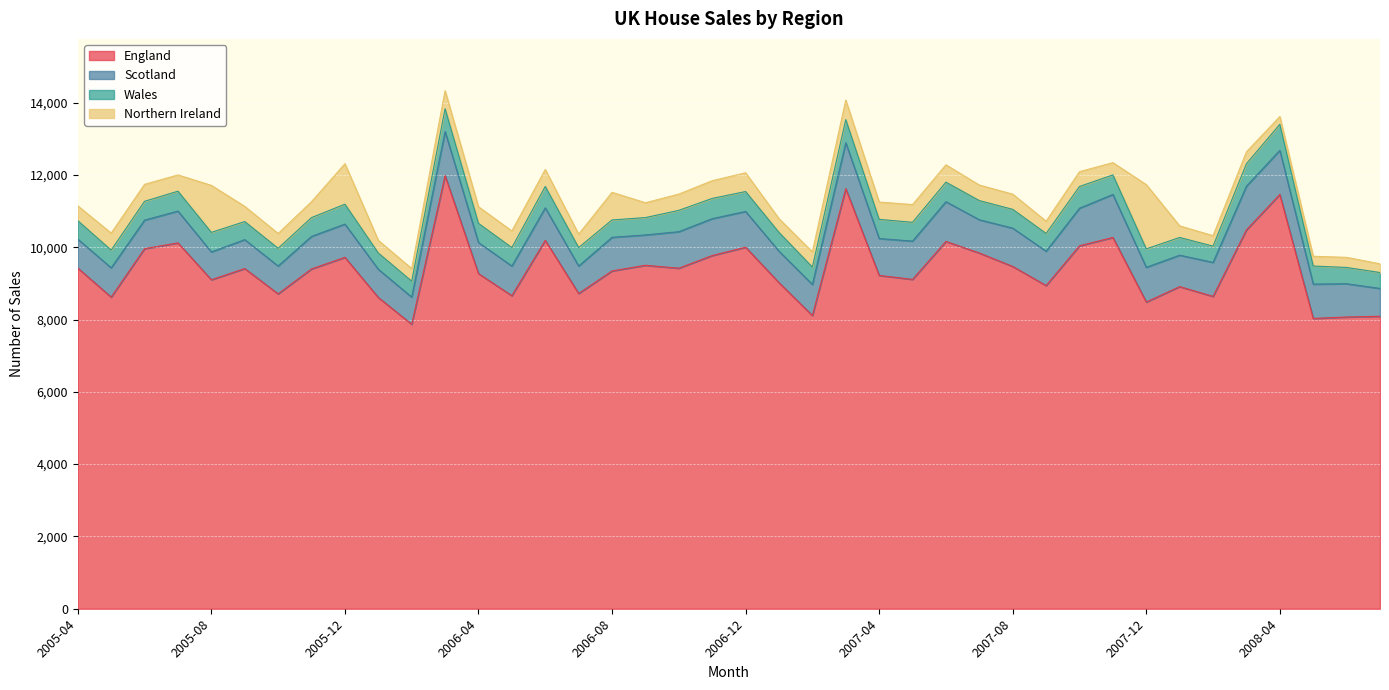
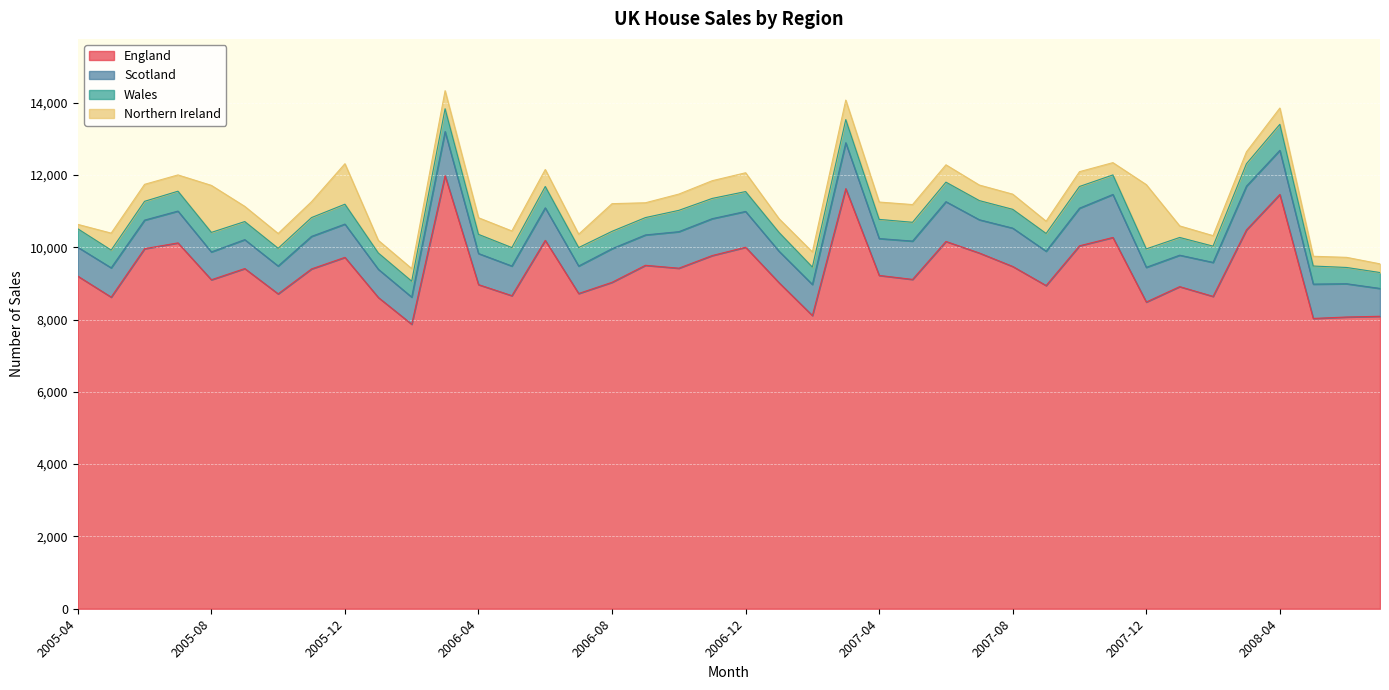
  {
    "England": {
-     "2005-04": "9,400",
+     "2005-04": "9,200",
      "2005-08": "9,100",
      "2005-12": "9,700",
-     "2006-04": "9,300",
-     "2006-08": "9,300",
+     "2006-04": "9,000",
+     "2006-08": "9,000",
      "2006-12": "10,000",
      "2007-04": "9,200",
      "2007-08": "9,500",
      "2007-12": "8,500",
      "2008-04": "11,500"
    },
    "Northern Ireland": {
-     "2005-04": "400",
+     "2005-04": "100",
      "2005-08": "1,300",
      "2005-12": "1,100",
      "2006-04": "500",
      "2006-08": "800",
      "2006-12": "500",
      "2007-04": "500",
      "2007-08": "400",
      "2007-12": "1,800",
-     "2008-04": "200"
+     "2008-04": "500"
    }
  }
